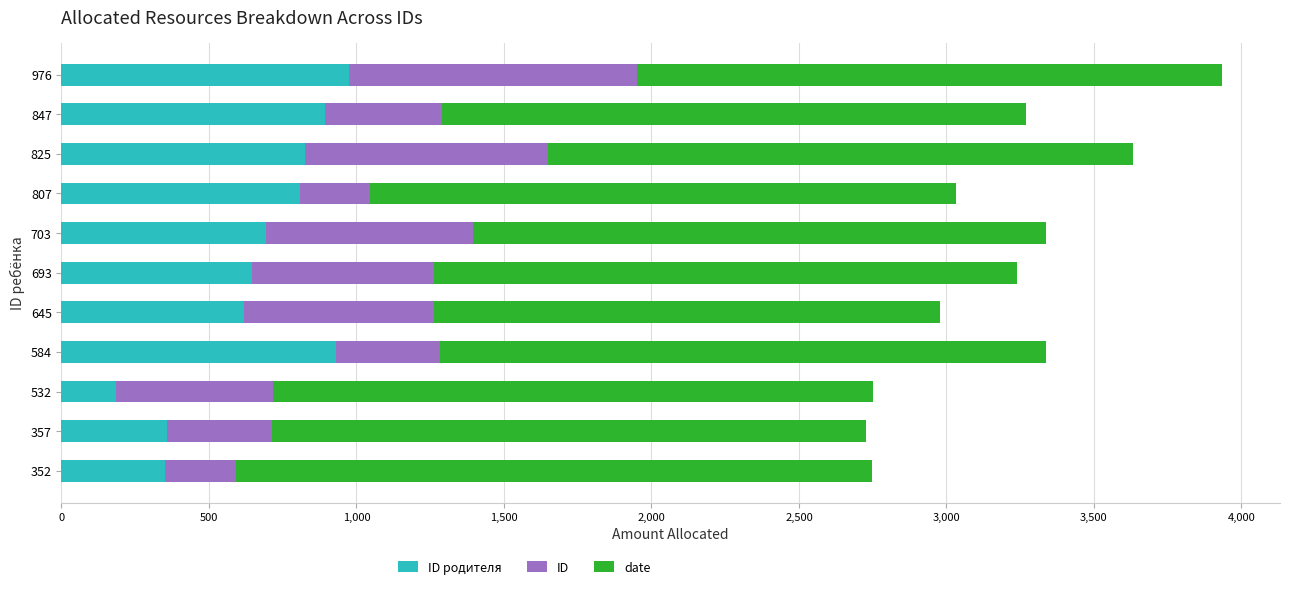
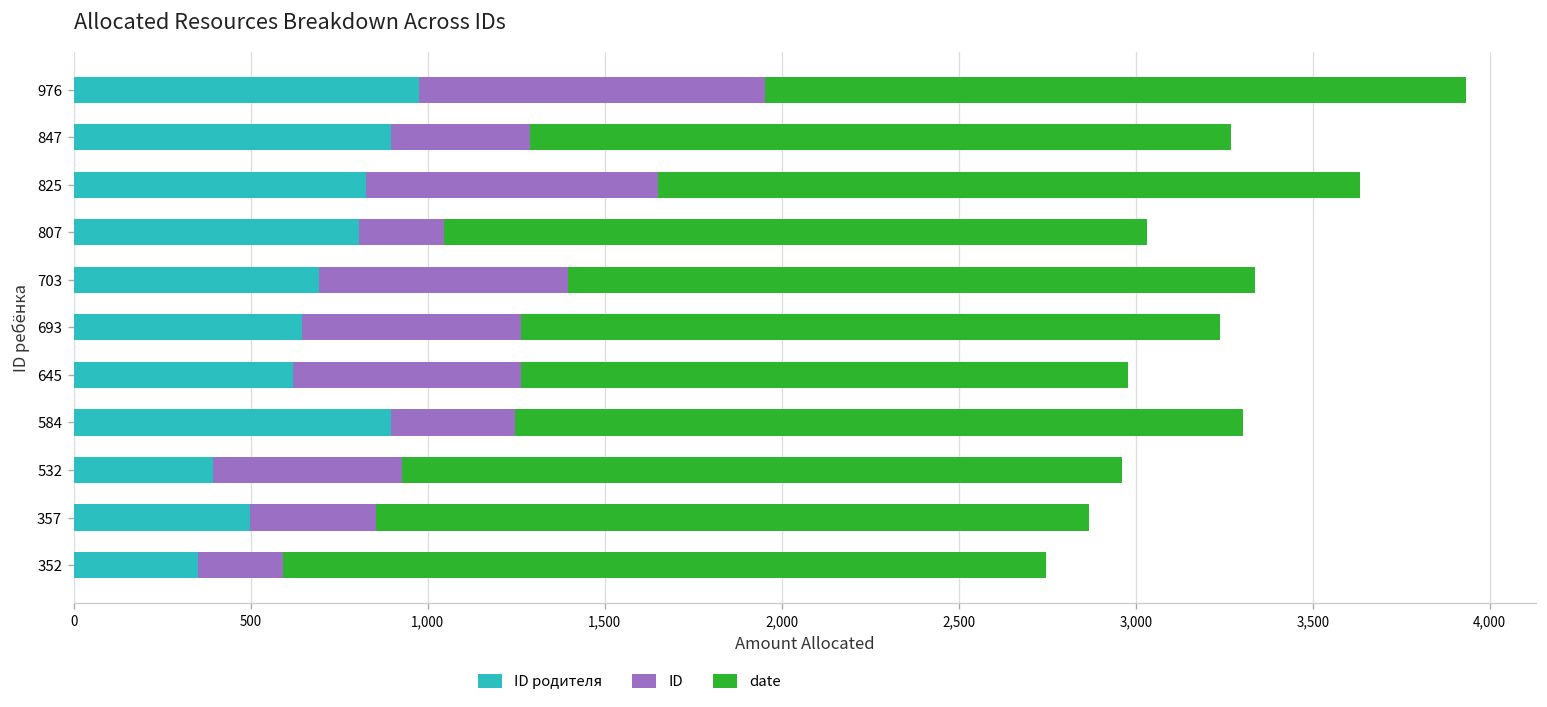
  {
    "ID родителя": {
      "976": "980",
      "847": "900",
      "825": "830",
      "807": "810",
      "703": "690",
      "693": "650",
      "645": "620",
-     "584": "930",
-     "532": "180",
-     "357": "360",
+     "584": "900",
+     "532": "390",
+     "357": "500",
      "352": "350"
    },
    "ID": {
      "976": "980",
      "847": "390",
      "825": "830",
      "807": "240",
      "703": "700",
      "693": "620",
      "645": "650",
      "584": "350",
      "532": "530",
      "357": "360",
      "352": "240"
    },
    "date": {
      "976": "1,980",
      "847": "1,980",
      "825": "1,980",
      "807": "1,990",
      "703": "1,940",
      "693": "1,980",
      "645": "1,710",
      "584": "2,060",
      "532": "2,040",
      "357": "2,010",
      "352": "2,160"
    }
  }
